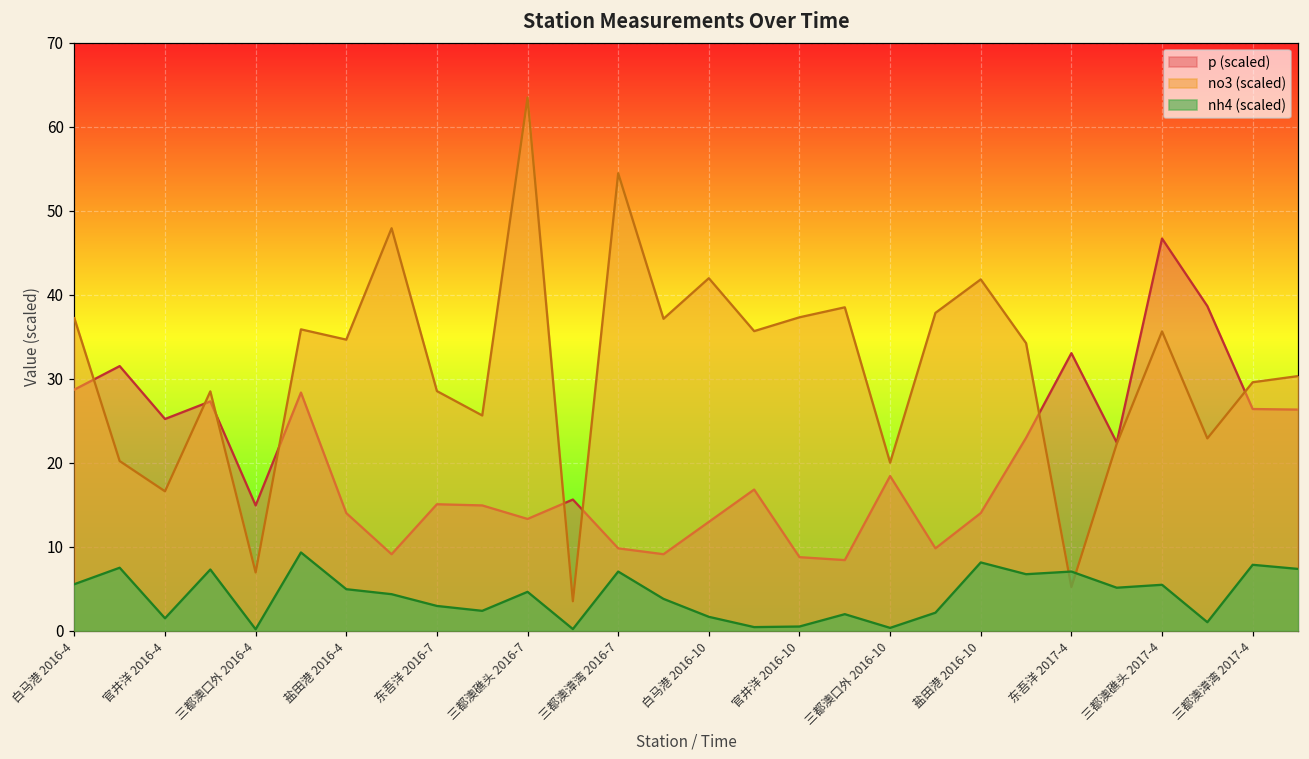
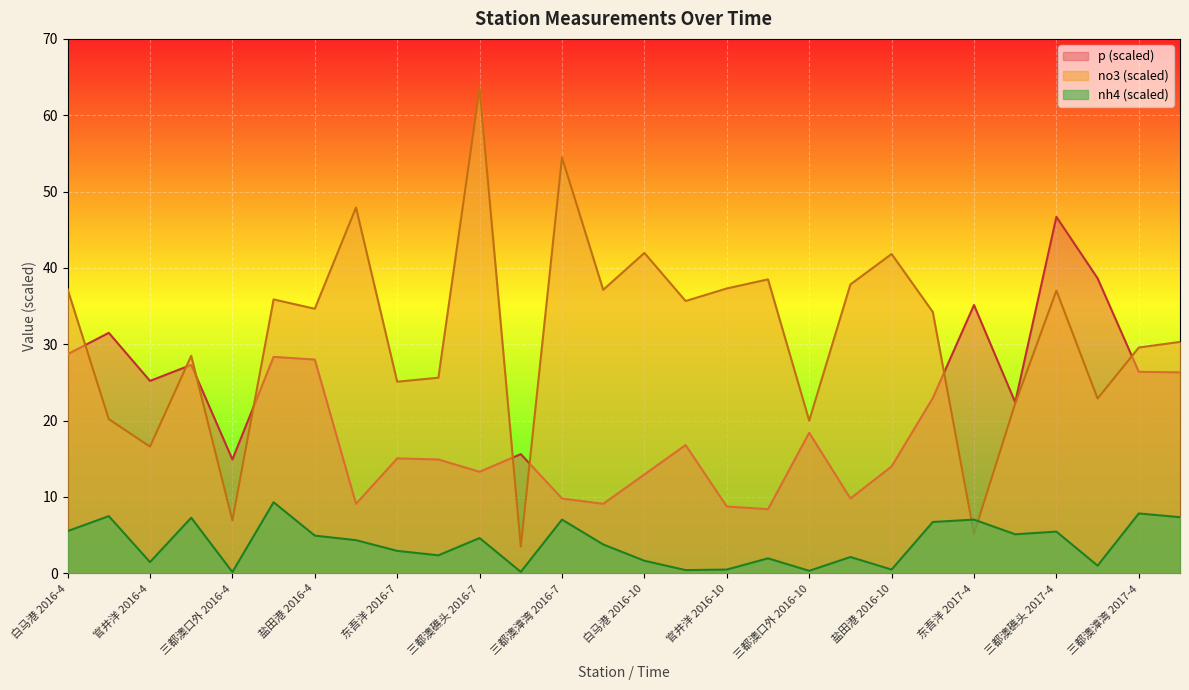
  {
    "p (scaled)": {
      "白马港 2016-4": 29,
      "官井洋 2016-4": 25,
      "三都澳口外 2016-4": 15,
-     "盐田港 2016-4": 14,
+     "盐田港 2016-4": 28,
      "东吾洋 2016-7": 15,
      "三都澳礁头 2016-7": 13,
      "三都澳漳湾 2016-7": 10,
      "白马港 2016-10": 13,
      "官井洋 2016-10": 9,
      "三都澳口外 2016-10": 18,
      "盐田港 2016-10": 14,
-     "东吾洋 2017-4": 33,
+     "东吾洋 2017-4": 35,
      "三都澳礁头 2017-4": 47,
      "三都澳漳湾 2017-4": 26
    },
    "no3 (scaled)": {
      "白马港 2016-4": 37,
      "官井洋 2016-4": 17,
      "三都澳口外 2016-4": 7,
      "盐田港 2016-4": 35,
-     "东吾洋 2016-7": 29,
+     "东吾洋 2016-7": 25,
      "三都澳礁头 2016-7": 63,
      "三都澳漳湾 2016-7": 54,
      "白马港 2016-10": 42,
      "官井洋 2016-10": 37,
      "三都澳口外 2016-10": 20,
      "盐田港 2016-10": 42,
      "东吾洋 2017-4": 5,
-     "三都澳礁头 2017-4": 36,
+     "三都澳礁头 2017-4": 37,
      "三都澳漳湾 2017-4": 30
    },
    "nh4 (scaled)": {
      "白马港 2016-4": 6,
      "官井洋 2016-4": 1,
      "三都澳口外 2016-4": 0,
      "盐田港 2016-4": 5,
      "东吾洋 2016-7": 3,
      "三都澳礁头 2016-7": 5,
      "三都澳漳湾 2016-7": 7,
      "白马港 2016-10": 2,
      "官井洋 2016-10": 0,
      "三都澳口外 2016-10": 0,
-     "盐田港 2016-10": 8,
+     "盐田港 2016-10": 0,
      "东吾洋 2017-4": 7,
      "三都澳礁头 2017-4": 5,
      "三都澳漳湾 2017-4": 8
    }
  }
